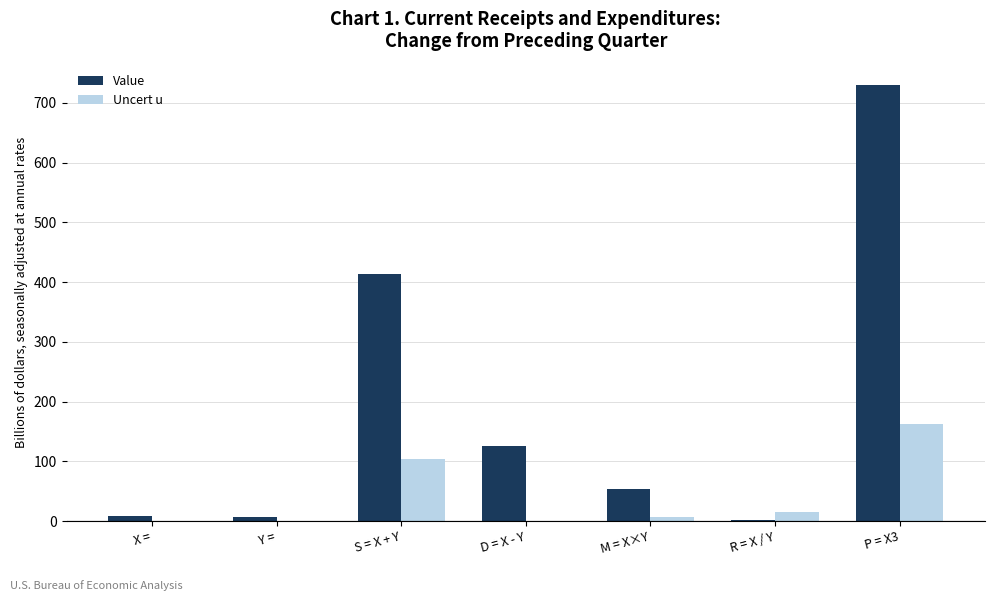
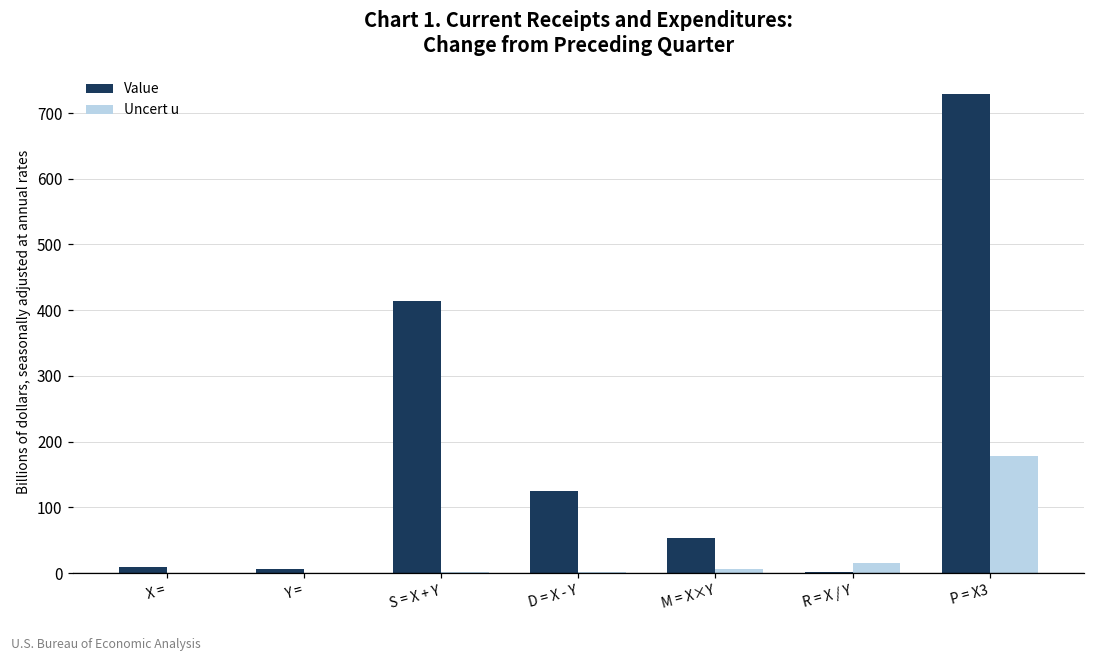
  {
    "Value": {
      "X =": 10,
      "Y =": 10,
      "S = X + Y": 410,
      "D = X - Y": 130,
      "M = X×Y": 50,
      "P = X3": 730
    },
    "Uncert u": {
-     "S = X + Y": 100,
+     "S = X + Y": 0,
      "M = X×Y": 10,
      "R = X / Y": 20,
-     "P = X3": 160
+     "P = X3": 180
    }
  }
